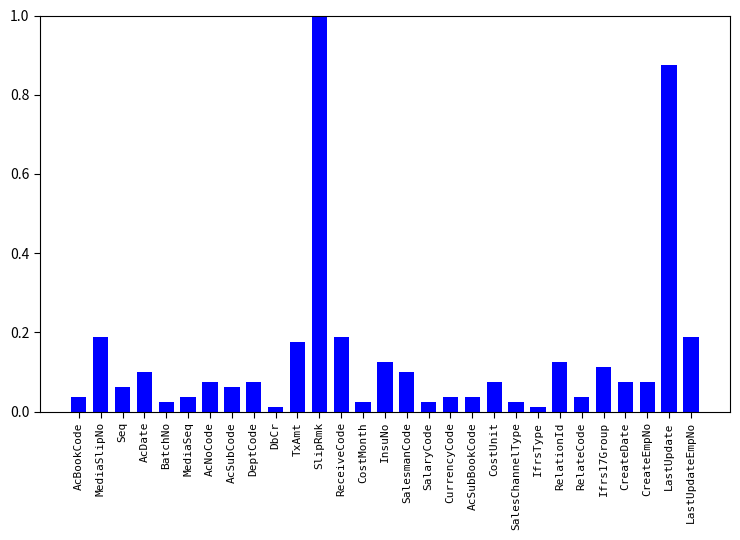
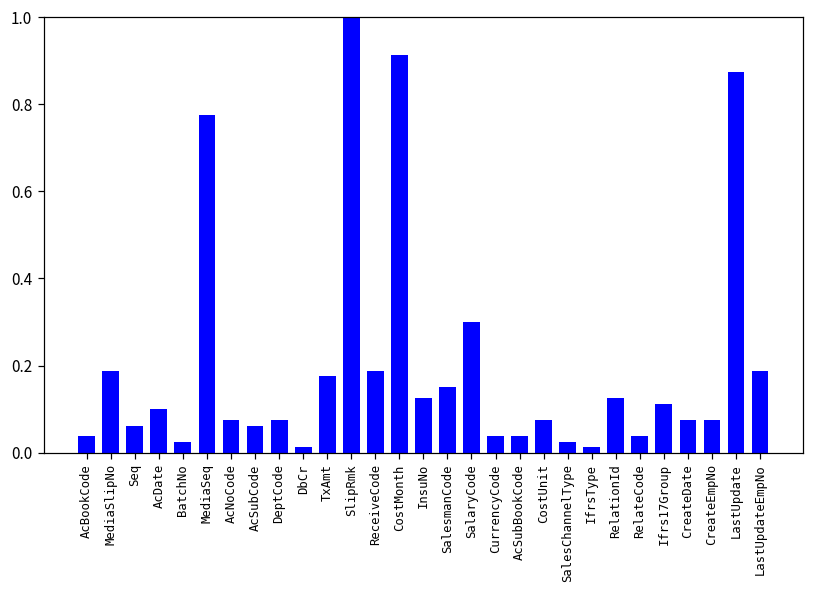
  {
    "AcBookCode": 0.04,
    "MediaSlipNo": 0.19,
    "Seq": 0.06,
    "AcDate": 0.10,
    "BatchNo": 0.03,
-   "MediaSeq": 0.04,
+   "MediaSeq": 0.78,
    "AcNoCode": 0.08,
    "AcSubCode": 0.06,
    "DeptCode": 0.08,
    "DbCr": 0.01,
    "TxAmt": 0.18,
    "SlipRmk": 1.00,
    "ReceiveCode": 0.19,
-   "CostMonth": 0.03,
+   "CostMonth": 0.91,
    "InsuNo": 0.13,
-   "SalesmanCode": 0.10,
-   "SalaryCode": 0.03,
+   "SalesmanCode": 0.15,
+   "SalaryCode": 0.30,
    "CurrencyCode": 0.04,
    "AcSubBookCode": 0.04,
    "CostUnit": 0.08,
    "SalesChannelType": 0.03,
    "IfrsType": 0.01,
    "RelationId": 0.13,
    "RelateCode": 0.04,
    "Ifrs17Group": 0.11,
    "CreateDate": 0.08,
    "CreateEmpNo": 0.08,
    "LastUpdate": 0.88,
    "LastUpdateEmpNo": 0.19
  }
